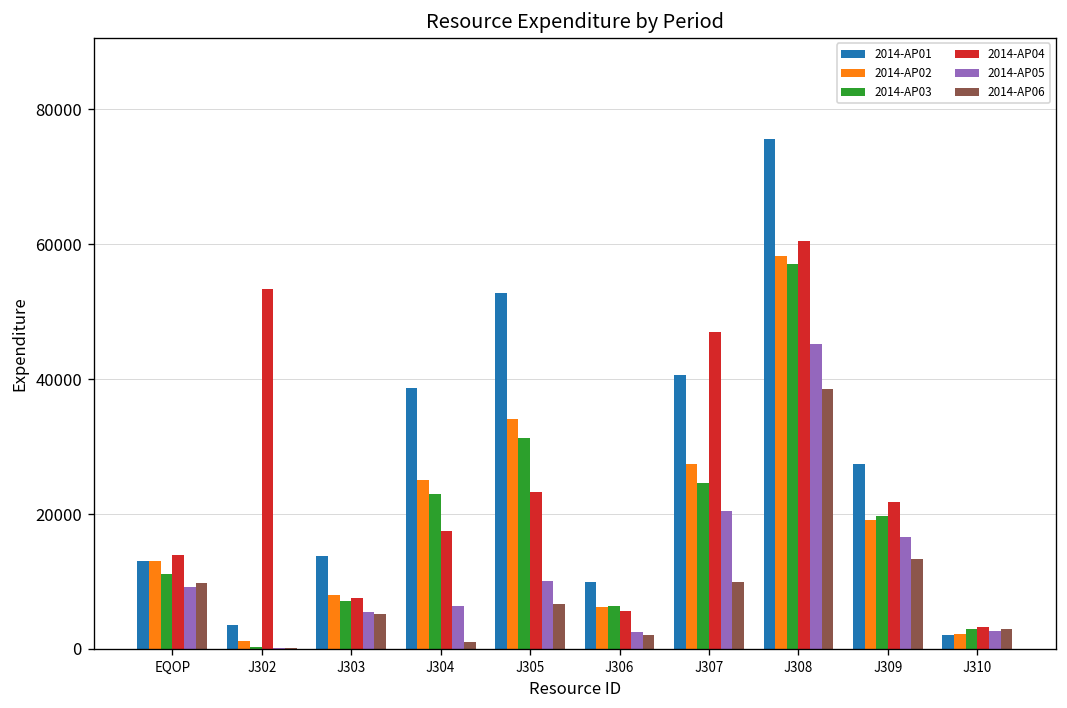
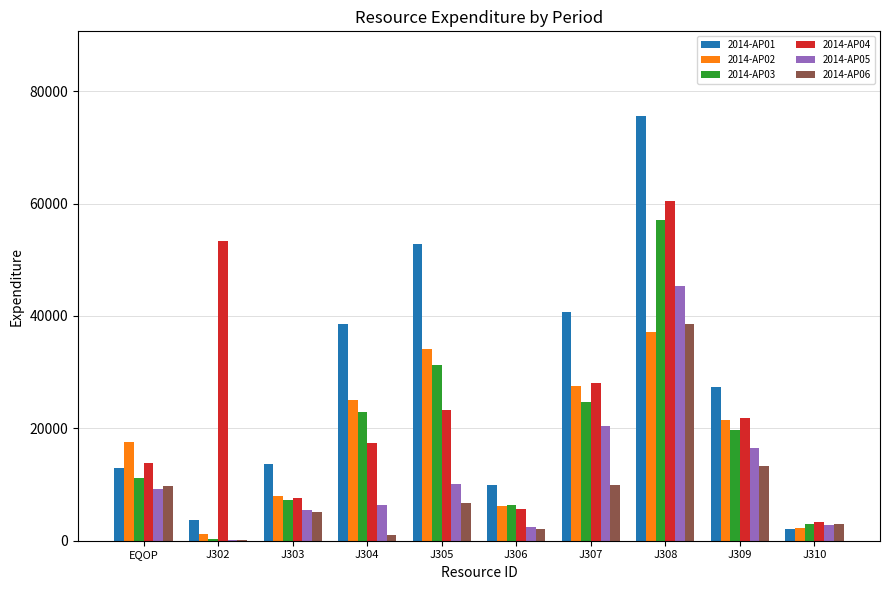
  {
    "2014-AP01": {
      "EQOP": 13000,
      "J302": 4000,
      "J303": 14000,
      "J304": 39000,
      "J305": 53000,
      "J306": 10000,
      "J307": 41000,
      "J308": 76000,
      "J309": 27000,
      "J310": 2000
    },
    "2014-AP02": {
-     "EQOP": 13000,
+     "EQOP": 17000,
      "J302": 1000,
      "J303": 8000,
      "J304": 25000,
      "J305": 34000,
      "J306": 6000,
      "J307": 27000,
-     "J308": 58000,
-     "J309": 19000,
+     "J308": 37000,
+     "J309": 21000,
      "J310": 2000
    },
    "2014-AP03": {
      "EQOP": 11000,
      "J303": 7000,
      "J304": 23000,
      "J305": 31000,
      "J306": 6000,
      "J307": 25000,
      "J308": 57000,
      "J309": 20000,
      "J310": 3000
    },
    "2014-AP04": {
      "EQOP": 14000,
      "J302": 53000,
      "J303": 8000,
      "J304": 17000,
      "J305": 23000,
      "J306": 6000,
-     "J307": 47000,
+     "J307": 28000,
      "J308": 60000,
      "J309": 22000,
      "J310": 3000
    },
    "2014-AP05": {
      "EQOP": 9000,
      "J303": 6000,
      "J304": 6000,
      "J305": 10000,
      "J306": 2000,
      "J307": 20000,
      "J308": 45000,
      "J309": 17000,
      "J310": 3000
    },
    "2014-AP06": {
      "EQOP": 10000,
      "J303": 5000,
      "J304": 1000,
      "J305": 7000,
      "J306": 2000,
      "J307": 10000,
      "J308": 39000,
      "J309": 13000,
      "J310": 3000
    }
  }
